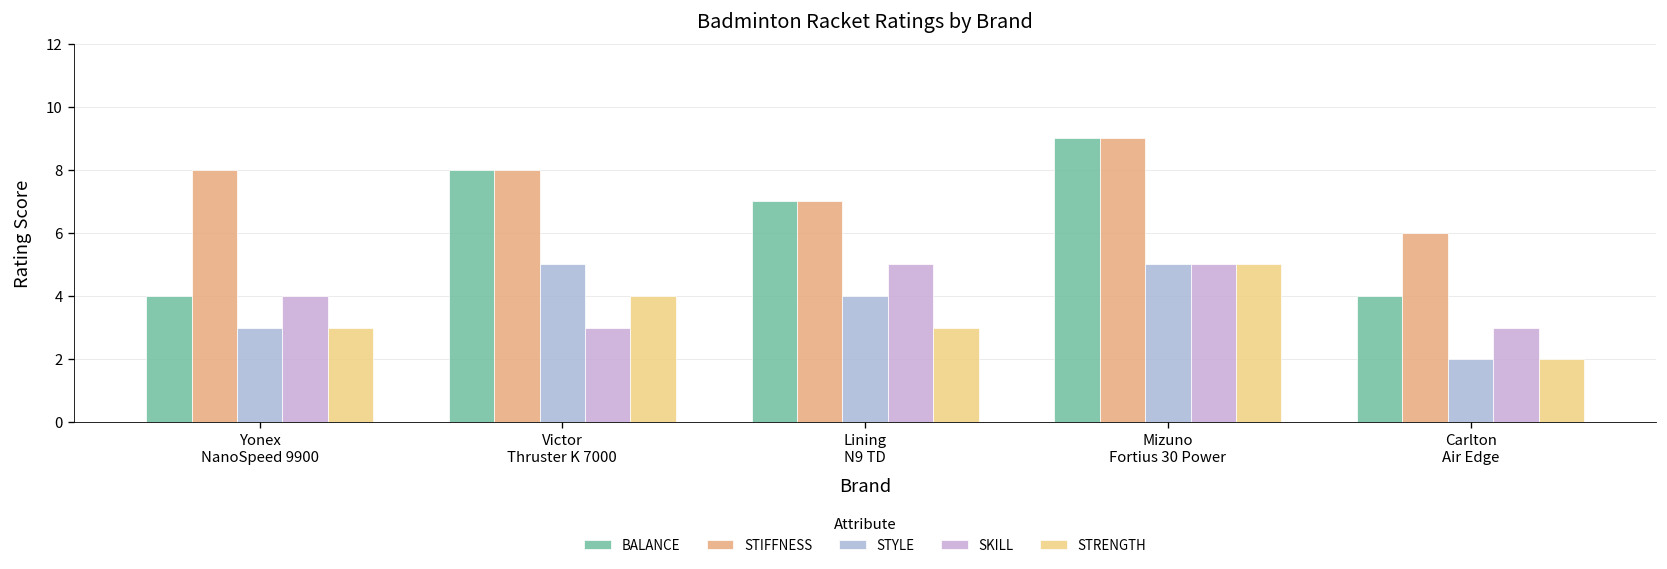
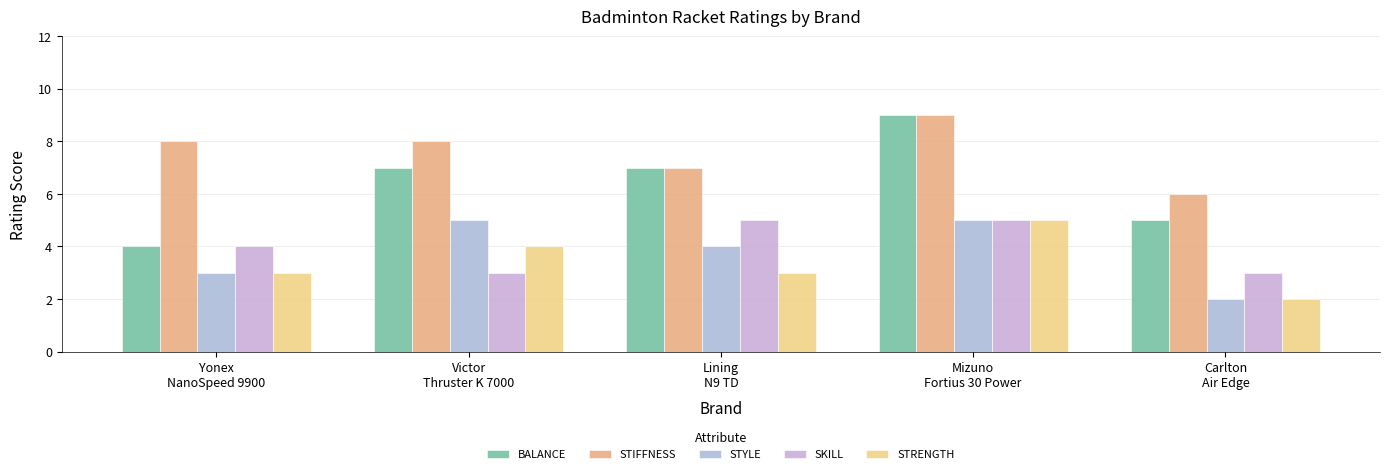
  {
    "BALANCE": {
      "Yonex NanoSpeed 9900": 4,
-     "Victor Thruster K 7000": 8,
+     "Victor Thruster K 7000": 7,
      "Lining N9 TD": 7,
      "Mizuno Fortius 30 Power": 9,
-     "Carlton Air Edge": 4
+     "Carlton Air Edge": 5
    }
  }
